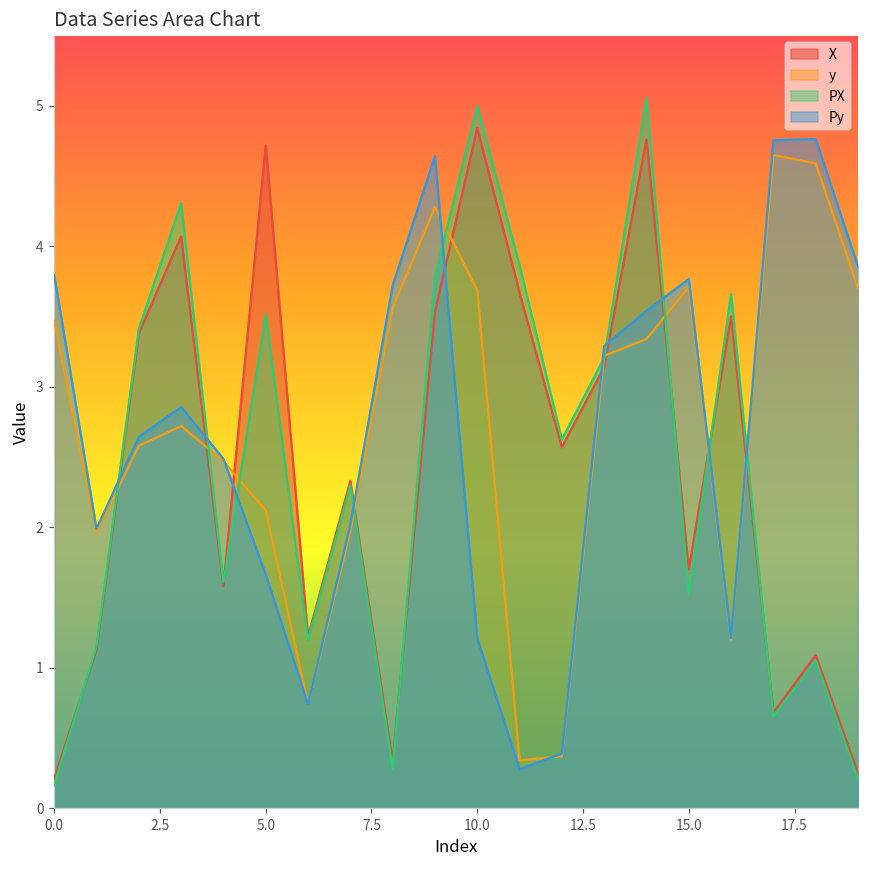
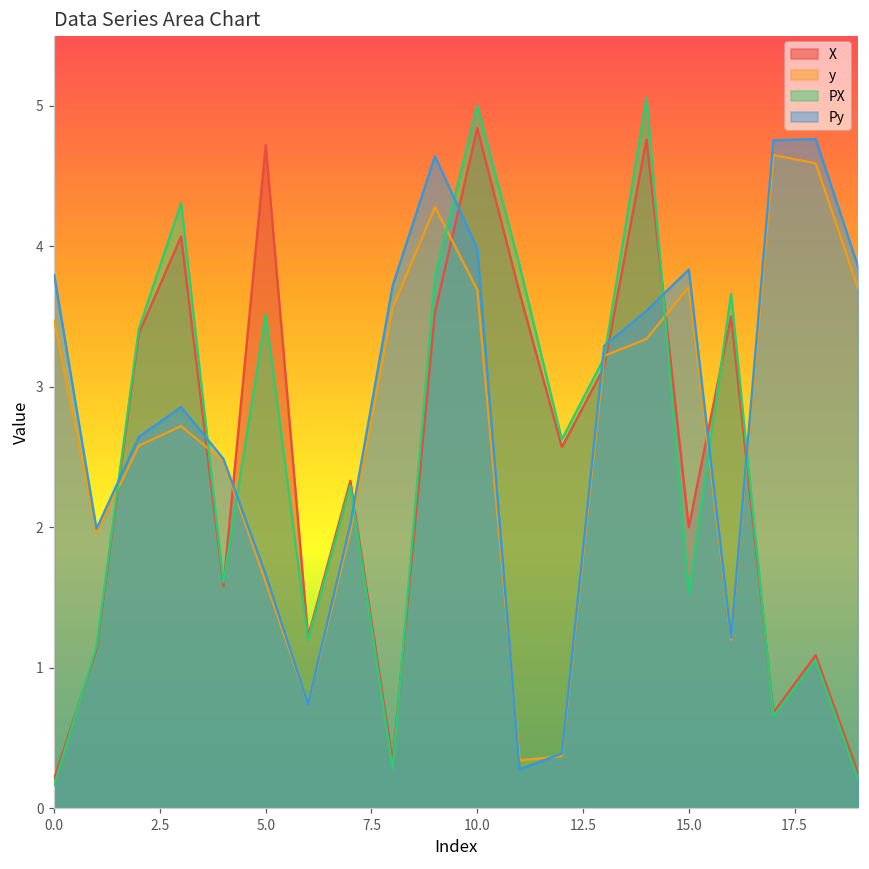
  {
    "X": {
      "0.0": 0.2,
      "5.0": 4.72,
      "10.0": 4.84,
-     "15.0": 1.7
+     "15.0": 2.0
    },
    "y": {
      "0.0": 3.47,
-     "5.0": 2.12,
+     "5.0": 1.61,
      "10.0": 3.69,
      "15.0": 3.71
    },
    "PX": {
      "0.0": 0.16,
      "5.0": 3.51,
      "10.0": 5.00,
      "15.0": 1.52
    },
    "Py": {
      "0.0": 3.80,
      "5.0": 1.66,
-     "10.0": 1.21,
-     "15.0": 3.77
+     "10.0": 3.98,
+     "15.0": 3.84
    }
  }
